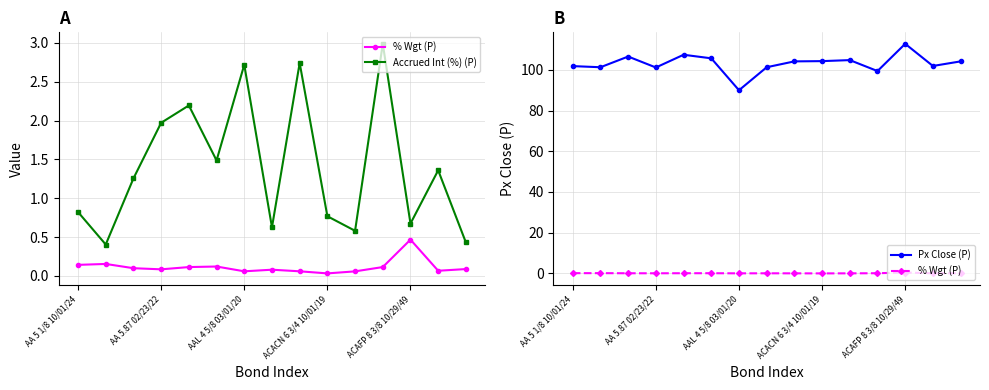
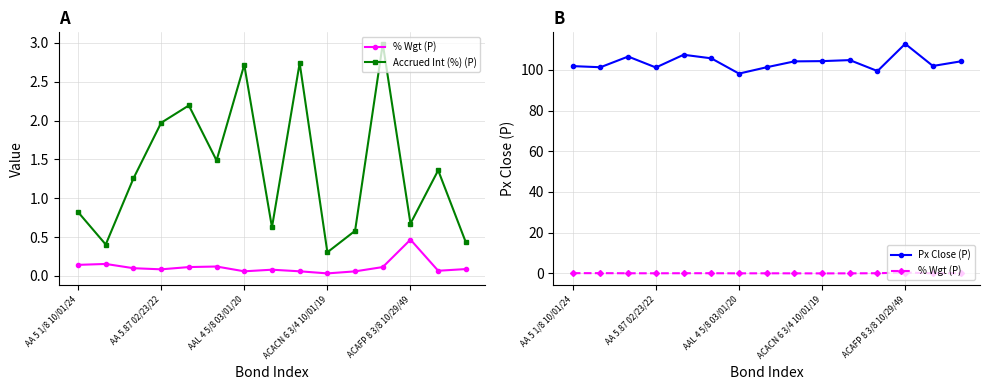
  {
    "A": {
      "% Wgt (P)": {
        "AA 5 1/8 10/01/24": 0.1,
        "AA 5.87 02/23/22": 0.1,
        "AAL 4 5/8 03/01/20": 0.1,
        "ACACN 6 3/4 10/01/19": 0.0,
        "ACAFP 8 3/8 10/29/49": 0.5
      },
      "Accrued Int (%) (P)": {
        "AA 5 1/8 10/01/24": 0.8,
        "AA 5.87 02/23/22": 2.0,
        "AAL 4 5/8 03/01/20": 2.7,
-       "ACACN 6 3/4 10/01/19": 0.8,
+       "ACACN 6 3/4 10/01/19": 0.3,
        "ACAFP 8 3/8 10/29/49": 0.7
      }
    },
    "B": {
      "Px Close (P)": {
        "AA 5 1/8 10/01/24": 102,
        "AA 5.87 02/23/22": 101,
-       "AAL 4 5/8 03/01/20": 90,
+       "AAL 4 5/8 03/01/20": 98,
        "ACACN 6 3/4 10/01/19": 104,
        "ACAFP 8 3/8 10/29/49": 113
      },
      "% Wgt (P)": {
        "AA 5 1/8 10/01/24": 0,
        "AA 5.87 02/23/22": 0,
        "AAL 4 5/8 03/01/20": 0,
        "ACACN 6 3/4 10/01/19": 0
      }
    }
  }
